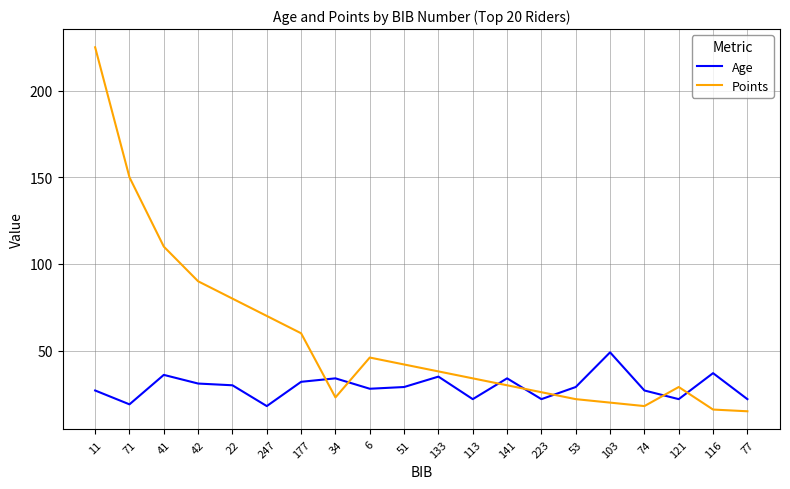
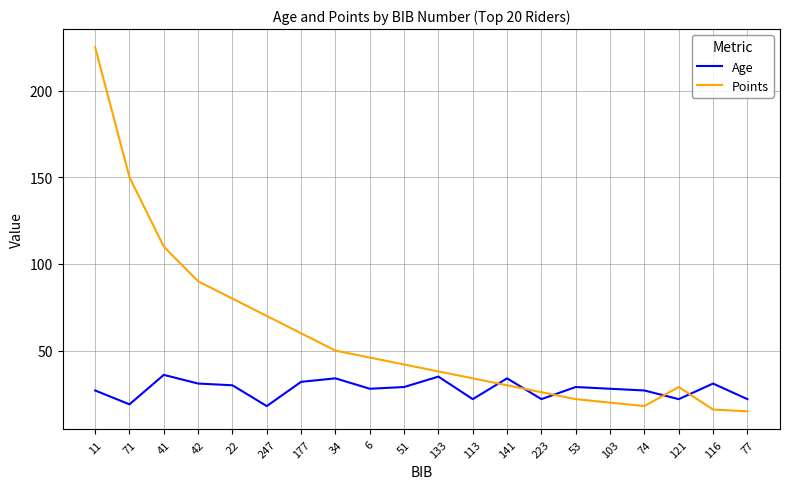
  {
    "Age": {
      "11": 27,
      "71": 19,
      "41": 36,
      "42": 31,
      "22": 30,
      "247": 18,
      "177": 32,
      "34": 34,
      "6": 28,
      "51": 29,
      "133": 35,
      "113": 22,
      "141": 34,
      "223": 22,
      "53": 29,
-     "103": 49,
+     "103": 28,
      "74": 27,
      "121": 22,
-     "116": 37,
+     "116": 31,
      "77": 22
    },
    "Points": {
      "11": 225,
      "71": 150,
      "41": 110,
      "42": 90,
      "22": 80,
      "247": 70,
      "177": 60,
-     "34": 23,
+     "34": 50,
      "6": 46,
      "51": 42,
      "133": 38,
      "113": 34,
      "141": 30,
      "223": 26,
      "53": 22,
      "103": 20,
      "74": 18,
      "121": 29,
      "116": 16,
      "77": 15
    }
  }
